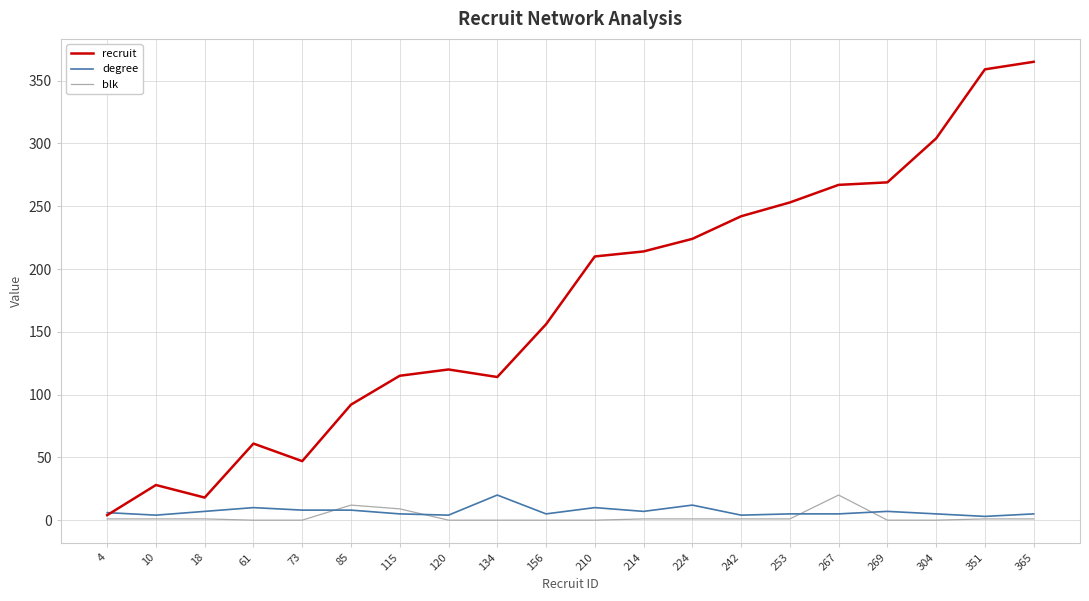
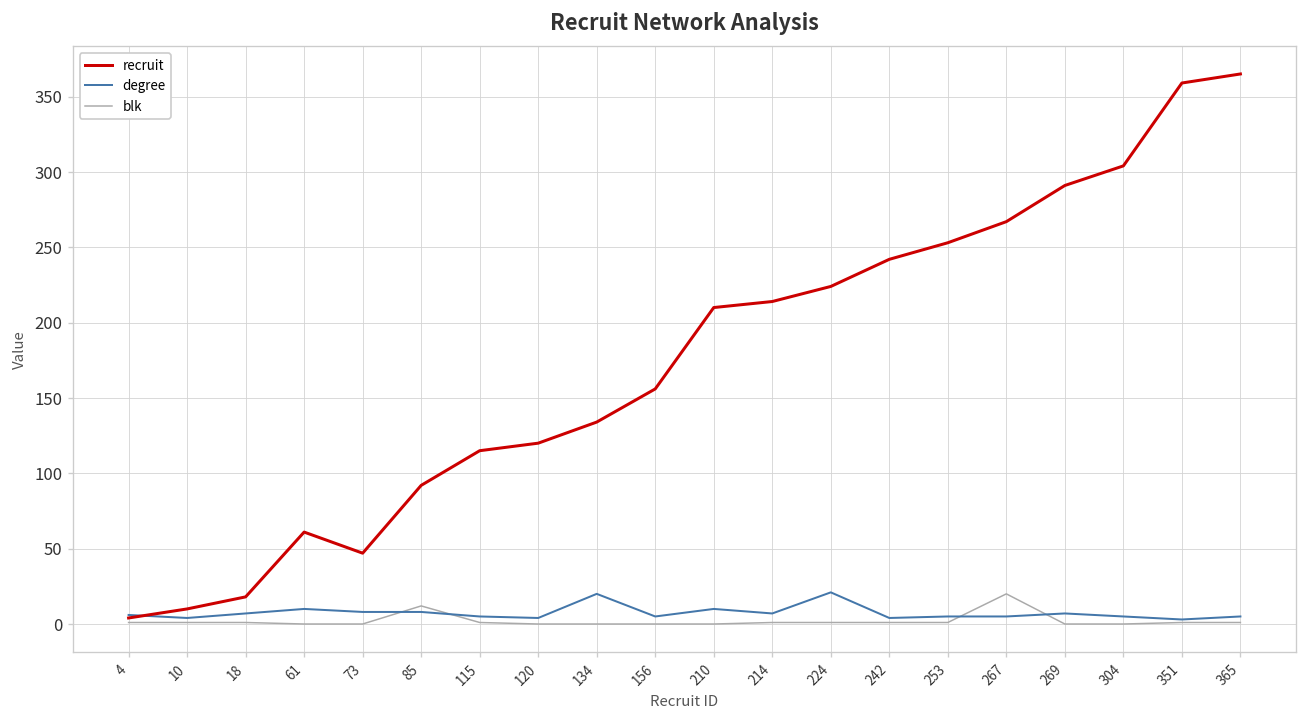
  {
    "recruit": {
-     "10": 28,
+     "10": 10,
      "18": 18,
      "61": 61,
      "73": 47,
      "85": 92,
      "115": 115,
      "120": 120,
-     "134": 114,
+     "134": 134,
      "156": 156,
      "210": 210,
      "214": 214,
      "224": 224,
      "242": 242,
      "253": 253,
      "267": 267,
-     "269": 269,
+     "269": 291,
      "304": 304,
      "351": 359,
      "365": 365
    },
    "degree": {
      "10": 4,
      "18": 7,
      "61": 10,
      "73": 8,
      "85": 8,
      "115": 5,
      "120": 4,
      "134": 20,
      "156": 5,
      "210": 10,
      "214": 7,
-     "224": 12,
+     "224": 21,
      "242": 4,
      "253": 5,
      "267": 5,
      "269": 7,
      "304": 5,
      "365": 5
    },
    "blk": {
      "4": 1,
      "10": 1,
      "18": 1,
      "61": 0,
      "73": 0,
      "85": 12,
-     "115": 9,
+     "115": 1,
      "120": 0,
      "134": 0,
      "156": 0,
      "210": 0,
      "214": 1,
      "224": 1,
      "242": 1,
      "253": 1,
      "267": 20,
      "269": 0,
      "304": 0,
      "365": 1
    }
  }
